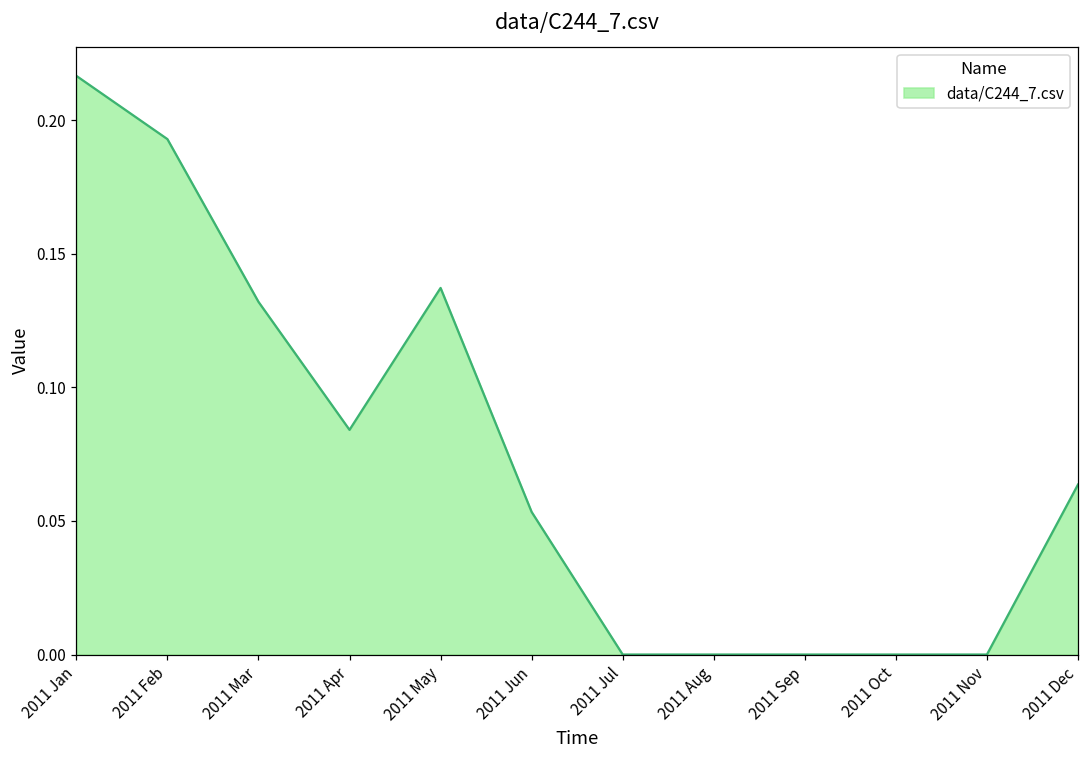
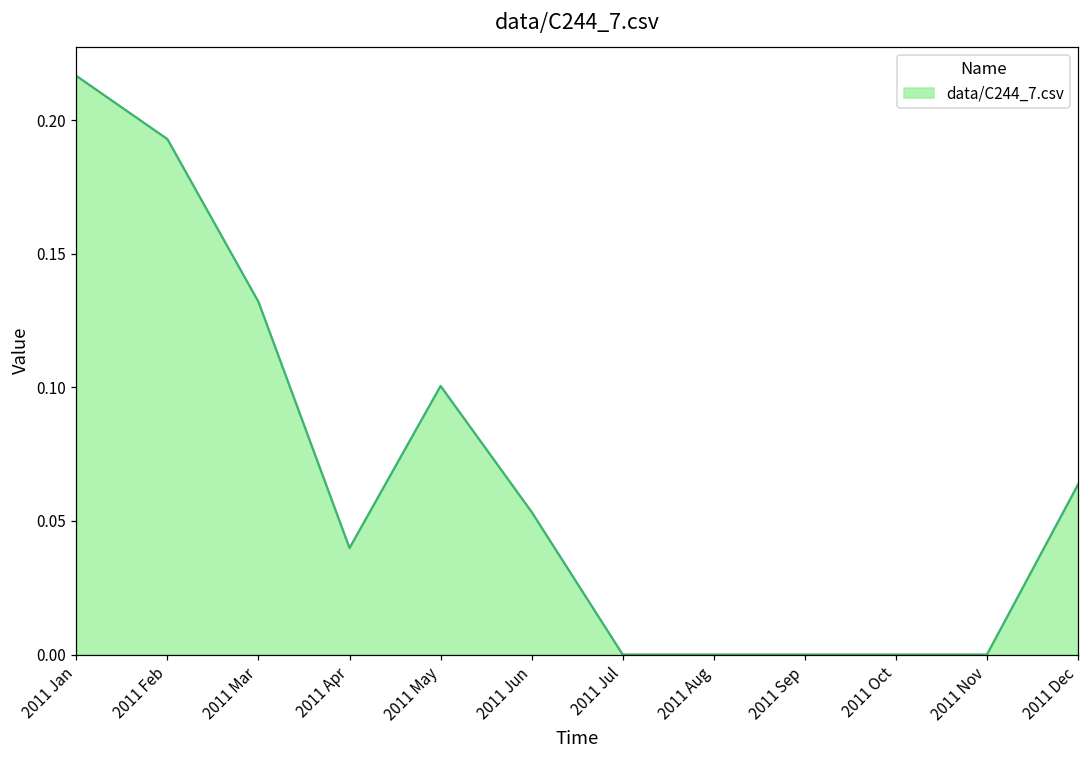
  {
    "2011 Jan": 0.217,
    "2011 Feb": 0.193,
    "2011 Mar": 0.132,
-   "2011 Apr": 0.084,
-   "2011 May": 0.137,
+   "2011 Apr": 0.040,
+   "2011 May": 0.101,
    "2011 Jun": 0.053,
    "2011 Jul": 0.000,
    "2011 Aug": 0.000,
    "2011 Sep": 0.000,
    "2011 Oct": 0.000,
    "2011 Nov": 0.000,
    "2011 Dec": 0.064
  }
